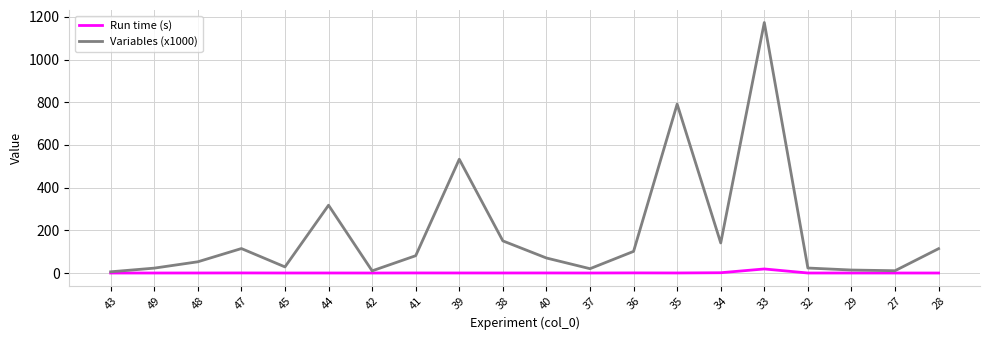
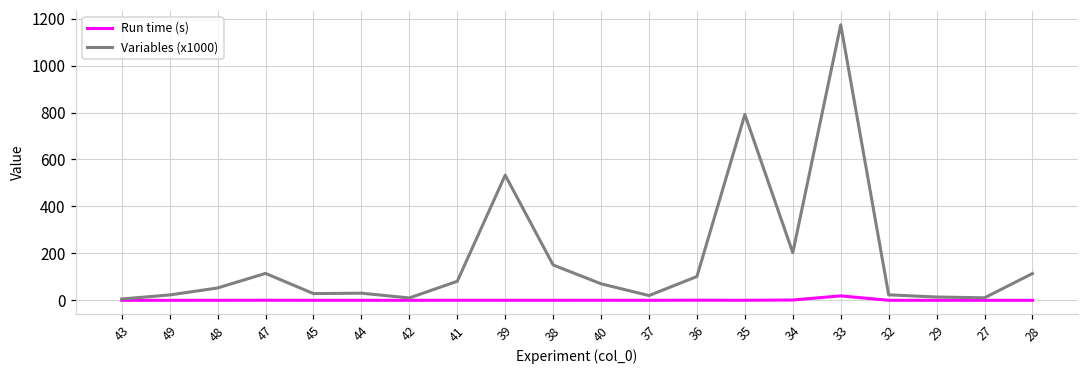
  {
    "Run time (s)": {
      "49": 0,
      "48": 0,
      "47": 0,
      "45": 0,
      "44": 0,
      "41": 0,
      "39": 0,
      "38": 0,
      "40": 0,
      "37": 0,
      "36": 0,
      "35": 0,
      "34": 0,
      "33": 20,
      "32": 0,
      "29": 0,
      "28": 0
    },
    "Variables (x1000)": {
      "49": 20,
      "48": 50,
      "47": 110,
      "45": 30,
-     "44": 320,
+     "44": 30,
      "41": 80,
      "39": 530,
      "38": 150,
      "40": 70,
      "37": 20,
      "36": 100,
      "35": 790,
-     "34": 140,
+     "34": 200,
      "33": 1170,
      "32": 20,
      "29": 10,
      "28": 110
    }
  }
